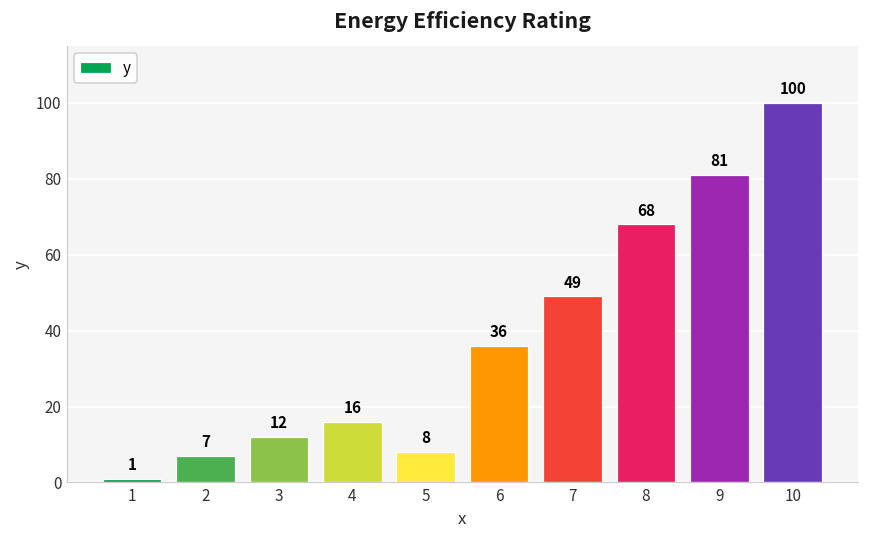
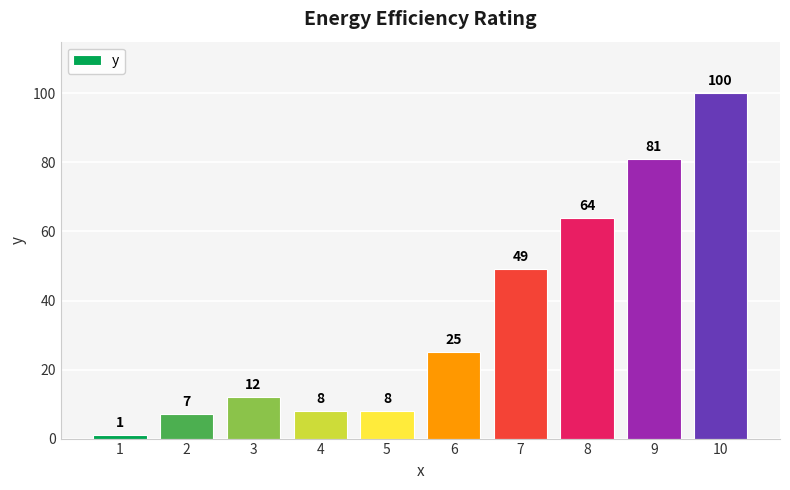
  {
    "1": 1,
    "2": 7,
    "3": 12,
-   "4": 16,
+   "4": 8,
    "5": 8,
-   "6": 36,
+   "6": 25,
    "7": 49,
-   "8": 68,
+   "8": 64,
    "9": 81,
    "10": 100
  }
